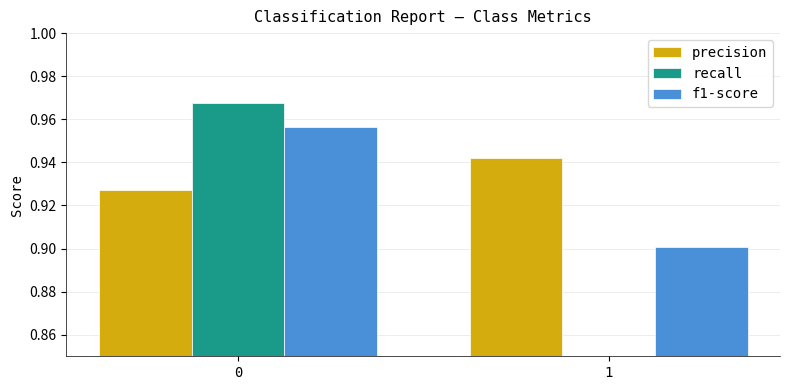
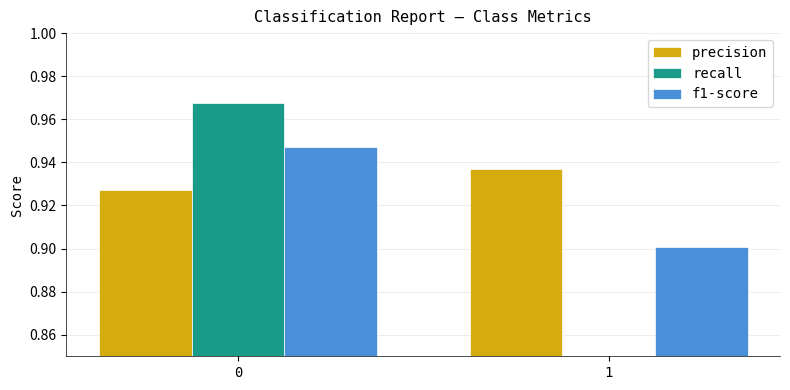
  {
    "precision": {
      "0": 0.927,
-     "1": 0.942
+     "1": 0.937
    },
    "recall": {
      "0": 0.968
    },
    "f1-score": {
-     "0": 0.957,
+     "0": 0.947,
      "1": 0.901
    }
  }
